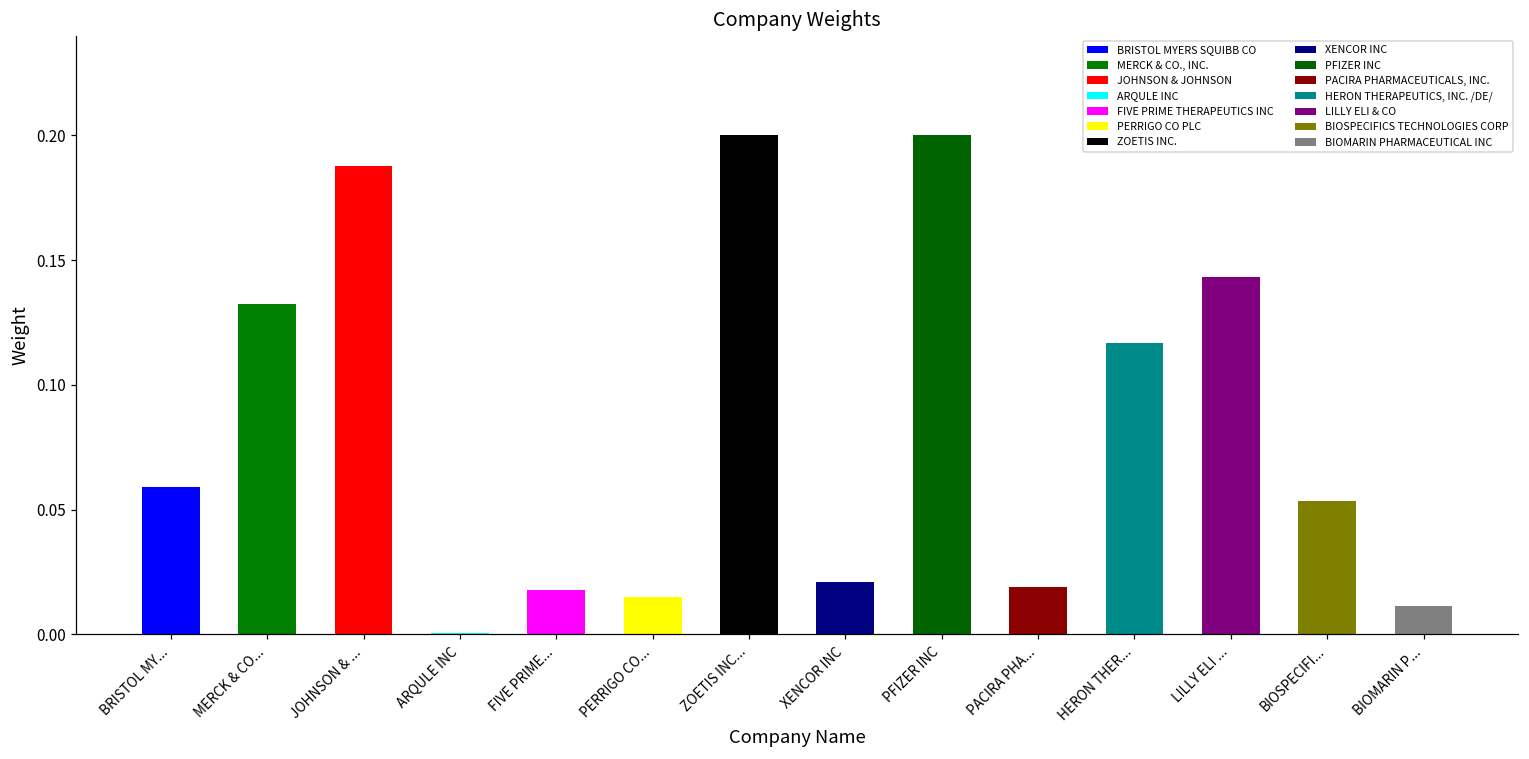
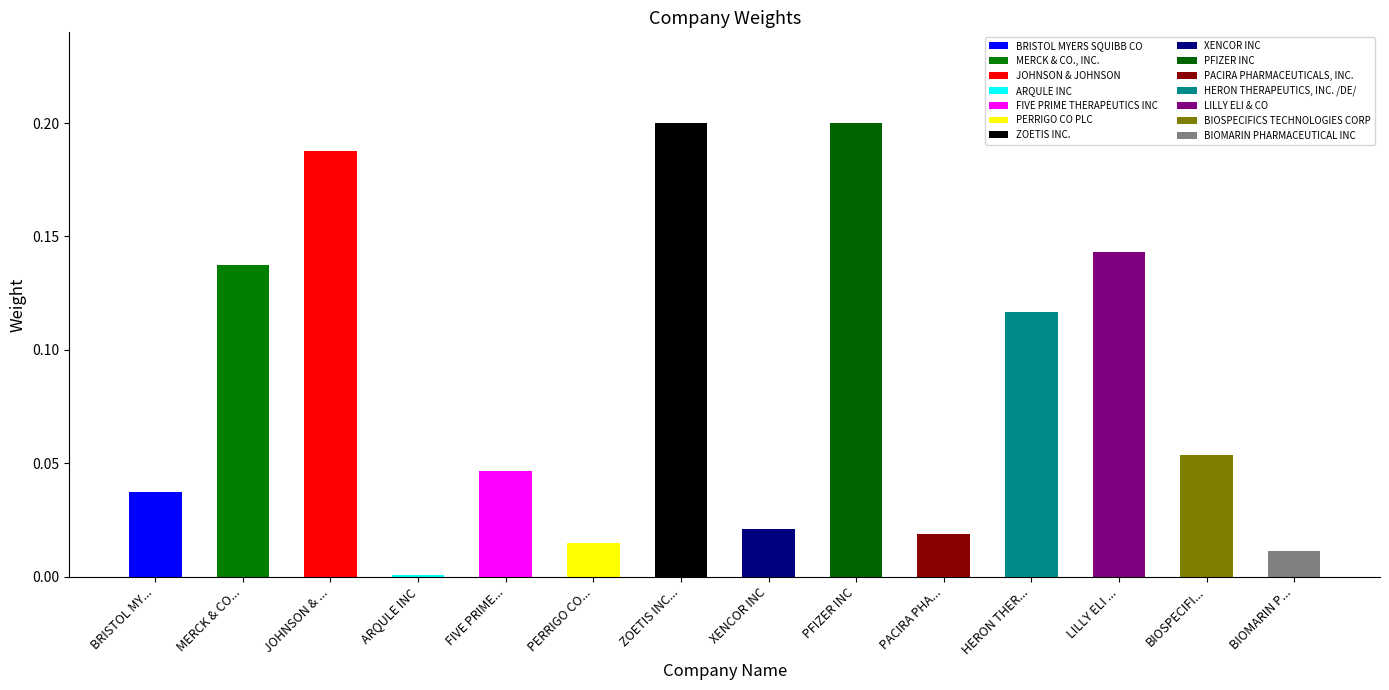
  {
-   "BRISTOL MY...": 0.059,
-   "MERCK & CO...": 0.132,
+   "BRISTOL MY...": 0.037,
+   "MERCK & CO...": 0.138,
    "JOHNSON & ...": 0.188,
-   "FIVE PRIME...": 0.018,
+   "FIVE PRIME...": 0.047,
    "PERRIGO CO...": 0.015,
    "ZOETIS INC...": 0.200,
    "XENCOR INC": 0.021,
    "PFIZER INC": 0.200,
    "PACIRA PHA...": 0.019,
    "HERON THER...": 0.117,
    "LILLY ELI ...": 0.143,
    "BIOSPECIFI...": 0.054,
    "BIOMARIN P...": 0.011
  }
